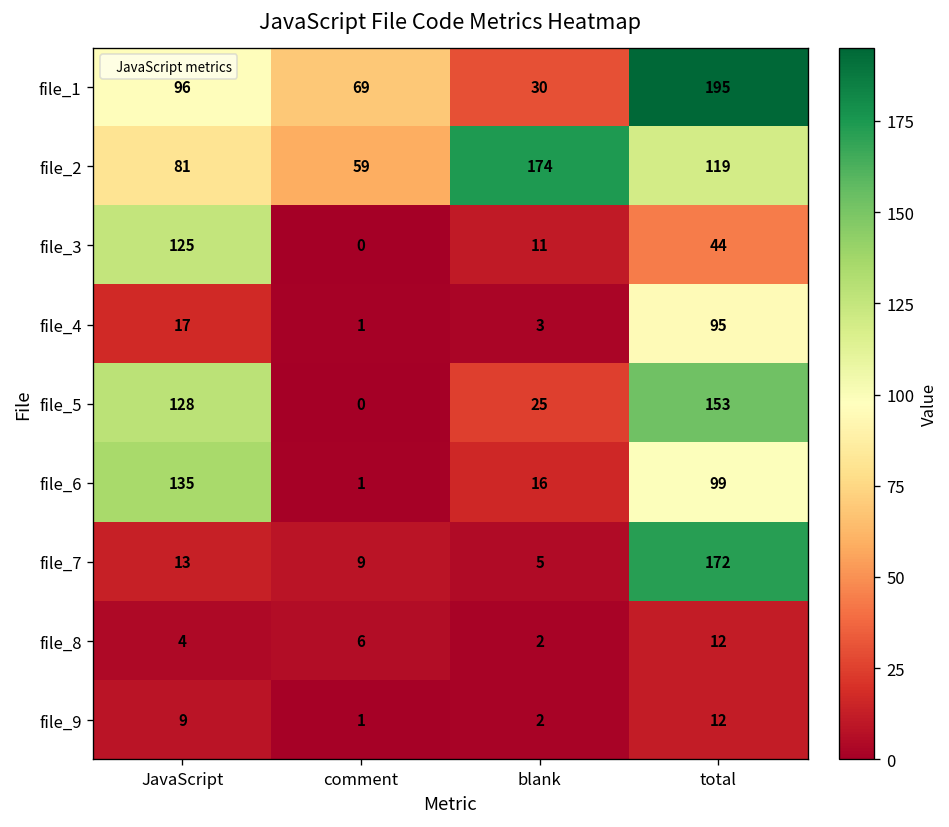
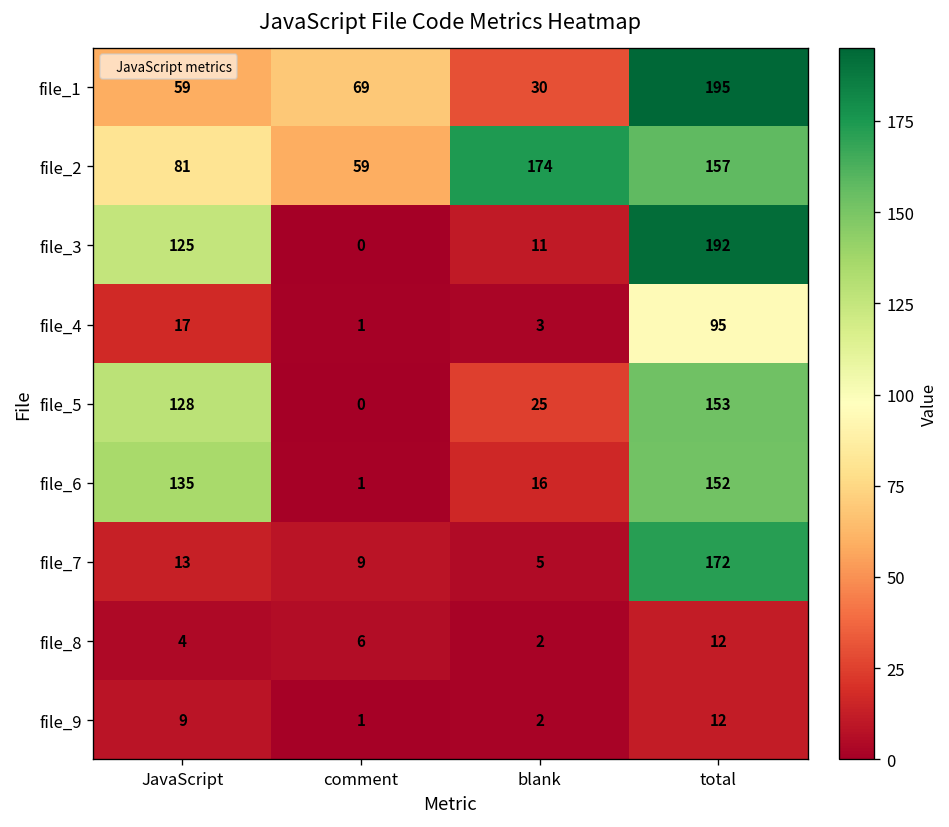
  {
    "file_1": {
-     "JavaScript": 96,
+     "JavaScript": 59,
      "comment": 69,
      "blank": 30,
      "total": 195
    },
    "file_2": {
      "JavaScript": 81,
      "comment": 59,
      "blank": 174,
-     "total": 119
+     "total": 157
    },
    "file_3": {
      "JavaScript": 125,
      "comment": 0,
      "blank": 11,
-     "total": 44
+     "total": 192
    },
    "file_4": {
      "JavaScript": 17,
      "comment": 1,
      "blank": 3,
      "total": 95
    },
    "file_5": {
      "JavaScript": 128,
      "comment": 0,
      "blank": 25,
      "total": 153
    },
    "file_6": {
      "JavaScript": 135,
      "comment": 1,
      "blank": 16,
-     "total": 99
+     "total": 152
    },
    "file_7": {
      "JavaScript": 13,
      "comment": 9,
      "blank": 5,
      "total": 172
    },
    "file_8": {
      "JavaScript": 4,
      "comment": 6,
      "blank": 2,
      "total": 12
    },
    "file_9": {
      "JavaScript": 9,
      "comment": 1,
      "blank": 2,
      "total": 12
    }
  }
